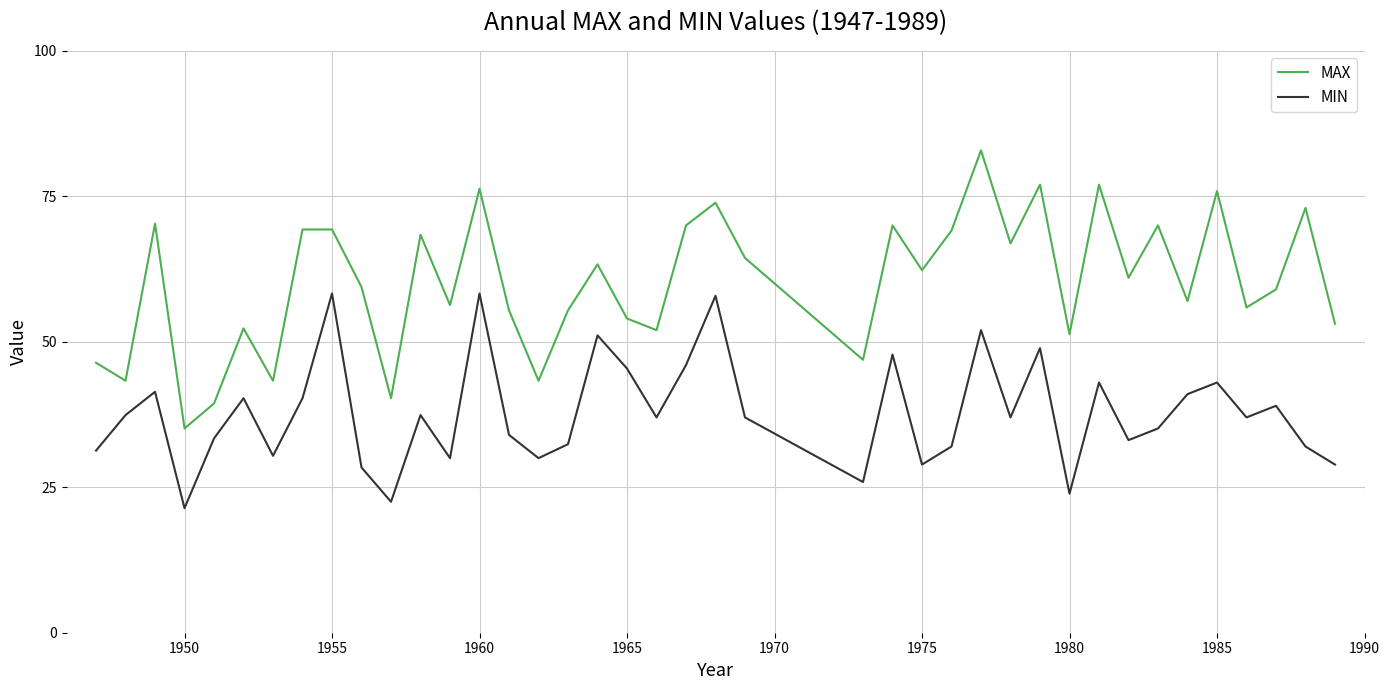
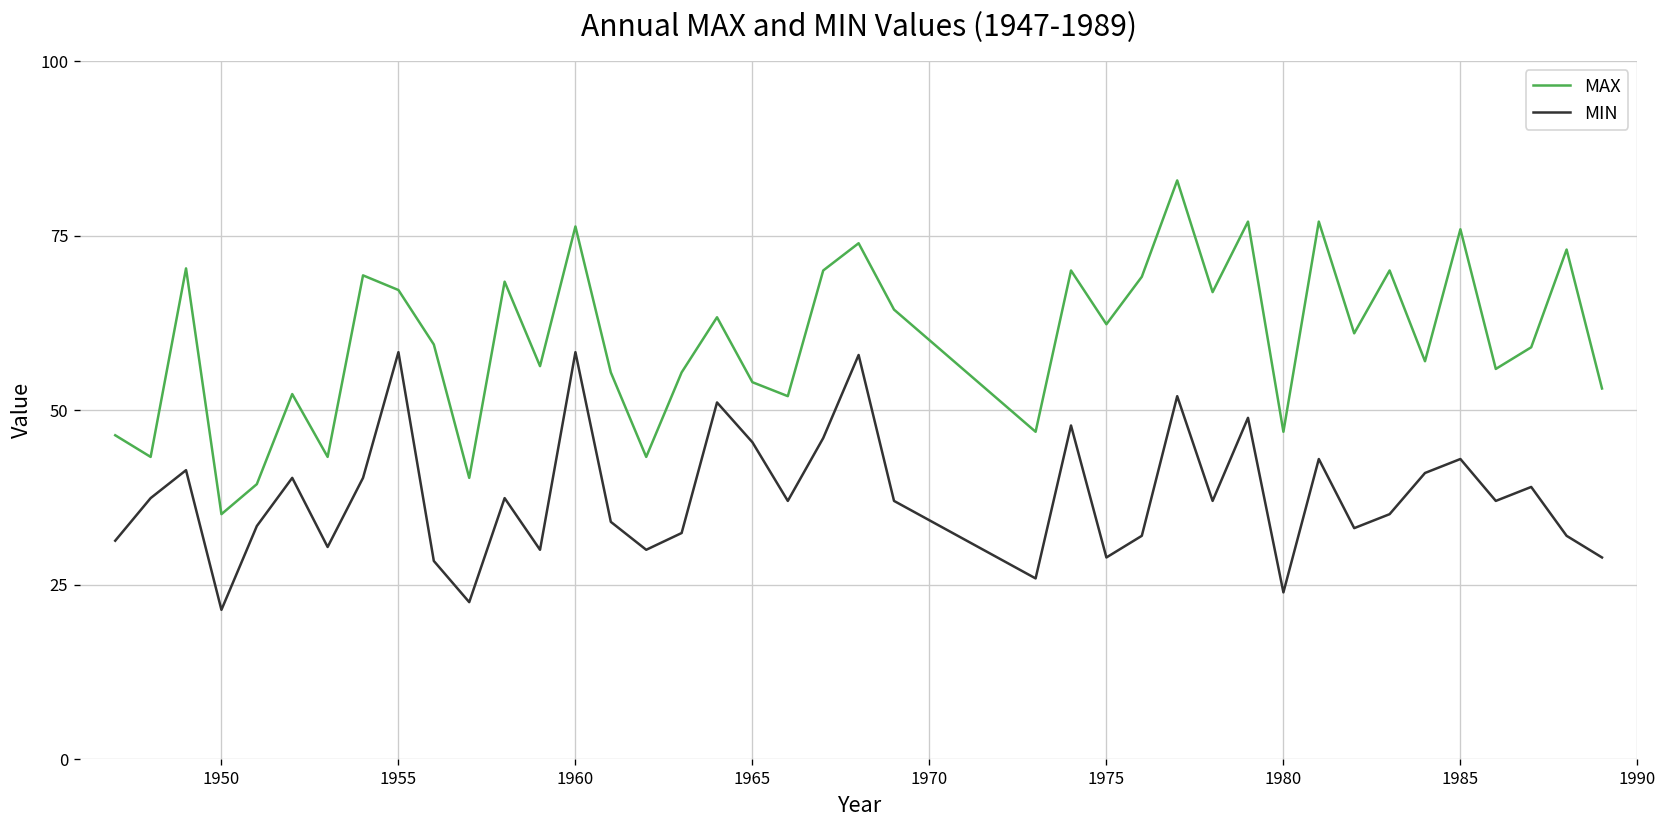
  {
    "MAX": {
      "1950": 35,
-     "1955": 69,
+     "1955": 67,
      "1960": 76,
      "1965": 54,
      "1975": 62,
-     "1980": 51,
+     "1980": 47,
      "1985": 76
    },
    "MIN": {
      "1950": 21,
      "1955": 58,
      "1960": 58,
      "1965": 45,
      "1975": 29,
      "1980": 24,
      "1985": 43
    }
  }
